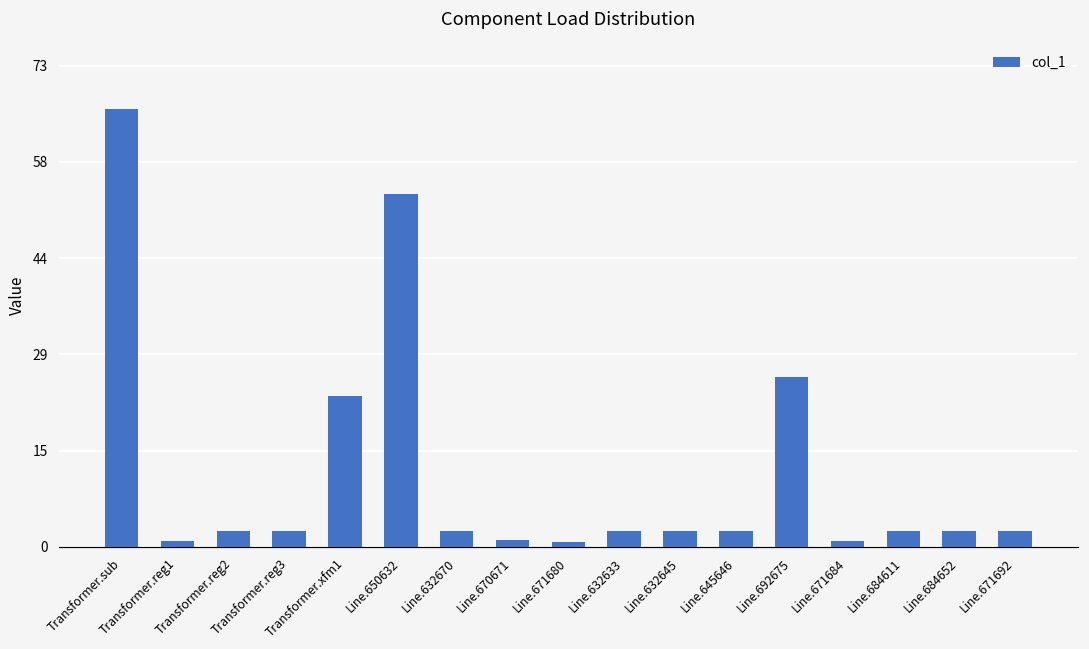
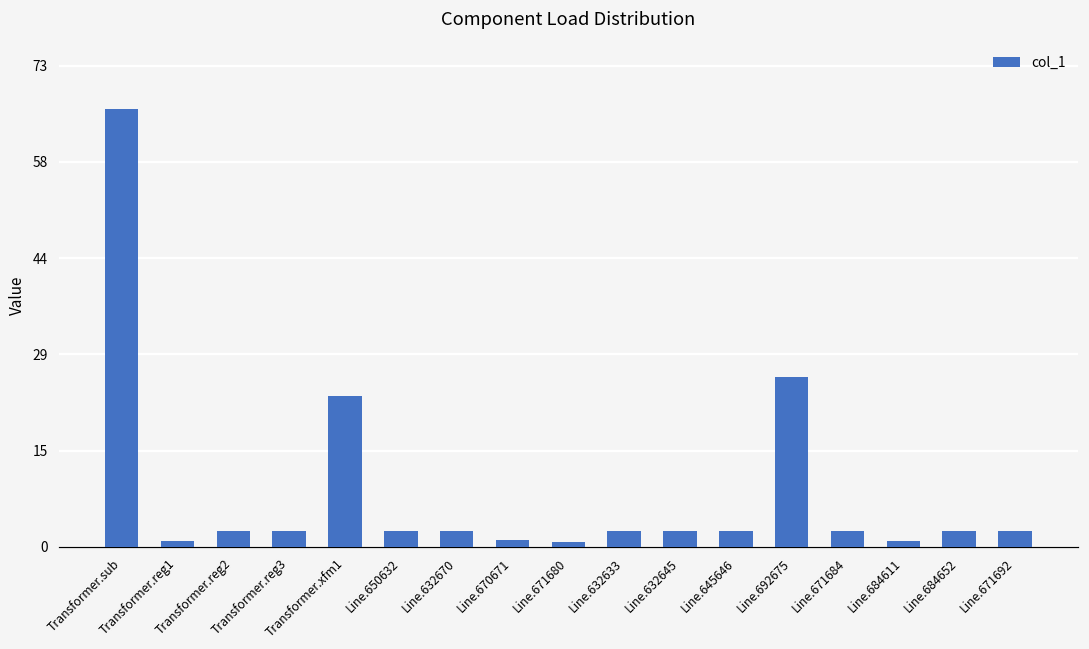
  {
    "Transformer.sub": 66,
    "Transformer.reg1": 1,
    "Transformer.reg2": 2,
    "Transformer.reg3": 2,
    "Transformer.xfm1": 23,
-   "Line.650632": 54,
+   "Line.650632": 2,
    "Line.632670": 2,
    "Line.670671": 1,
    "Line.671680": 1,
    "Line.632633": 2,
    "Line.632645": 2,
    "Line.645646": 2,
    "Line.692675": 26,
-   "Line.671684": 1,
-   "Line.684611": 2,
+   "Line.671684": 2,
+   "Line.684611": 1,
    "Line.684652": 2,
    "Line.671692": 2
  }
